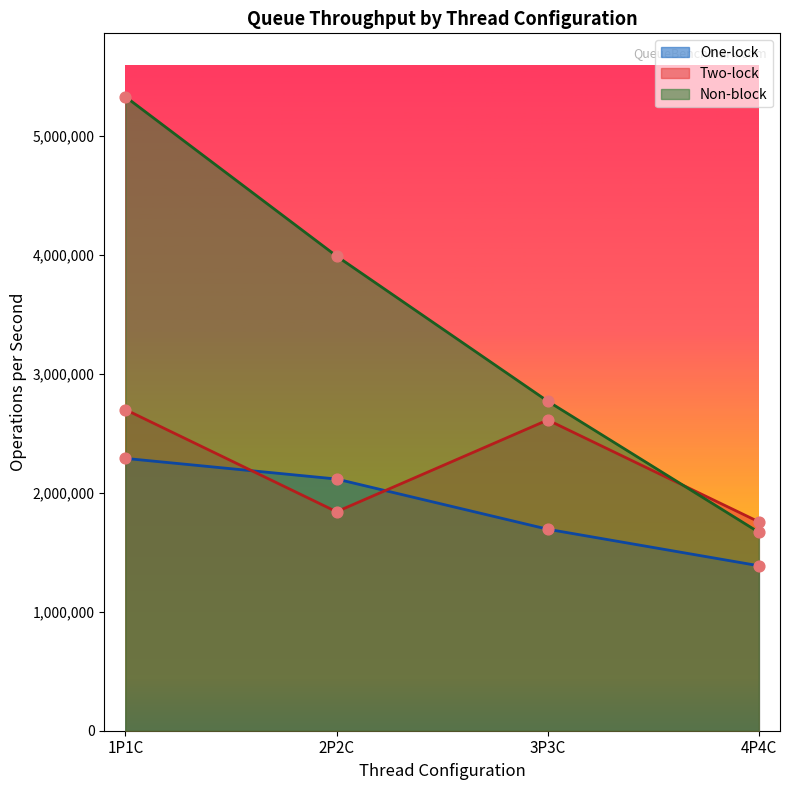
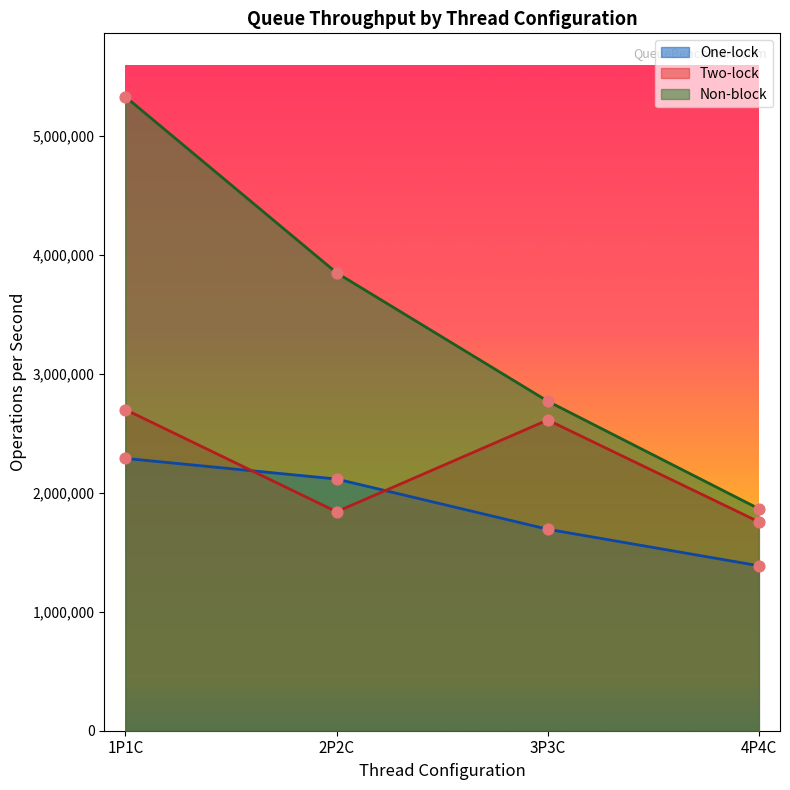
  {
    "One-lock": {
      "1P1C": "2,290,000",
      "2P2C": "2,120,000",
      "3P3C": "1,690,000",
      "4P4C": "1,390,000"
    },
    "Two-lock": {
      "1P1C": "2,700,000",
      "2P2C": "1,840,000",
      "3P3C": "2,610,000",
      "4P4C": "1,760,000"
    },
    "Non-block": {
      "1P1C": "5,330,000",
-     "2P2C": "3,990,000",
+     "2P2C": "3,850,000",
      "3P3C": "2,770,000",
-     "4P4C": "1,670,000"
+     "4P4C": "1,870,000"
    }
  }
